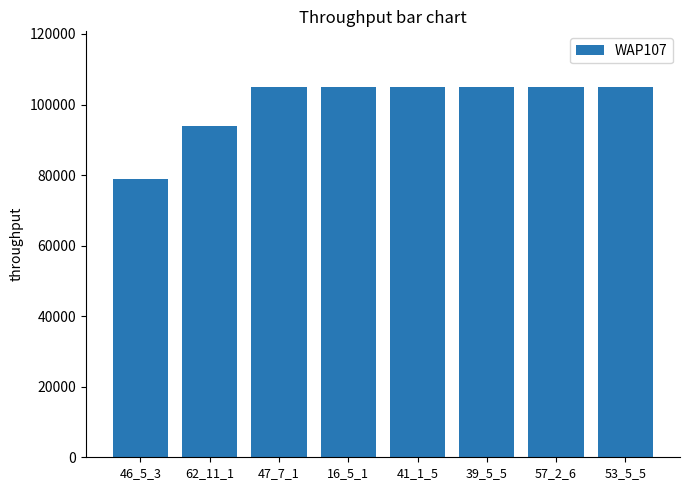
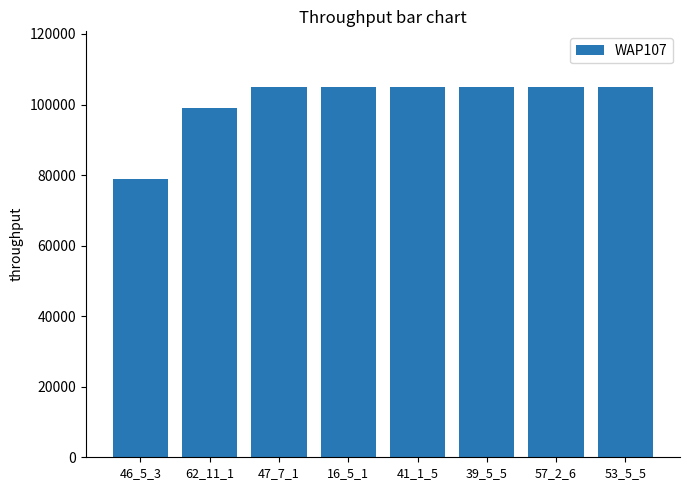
  {
    "46_5_3": 79000,
-   "62_11_1": 94000,
+   "62_11_1": 99000,
    "47_7_1": 105000,
    "16_5_1": 105000,
    "41_1_5": 105000,
    "39_5_5": 105000,
    "57_2_6": 105000,
    "53_5_5": 105000
  }
